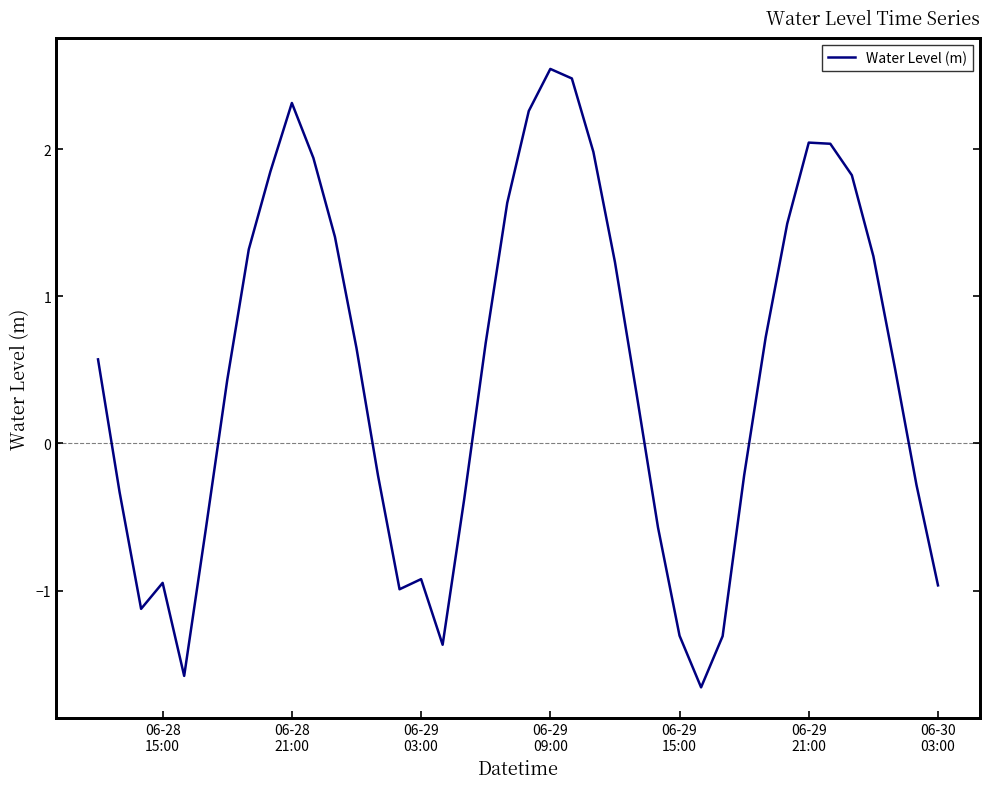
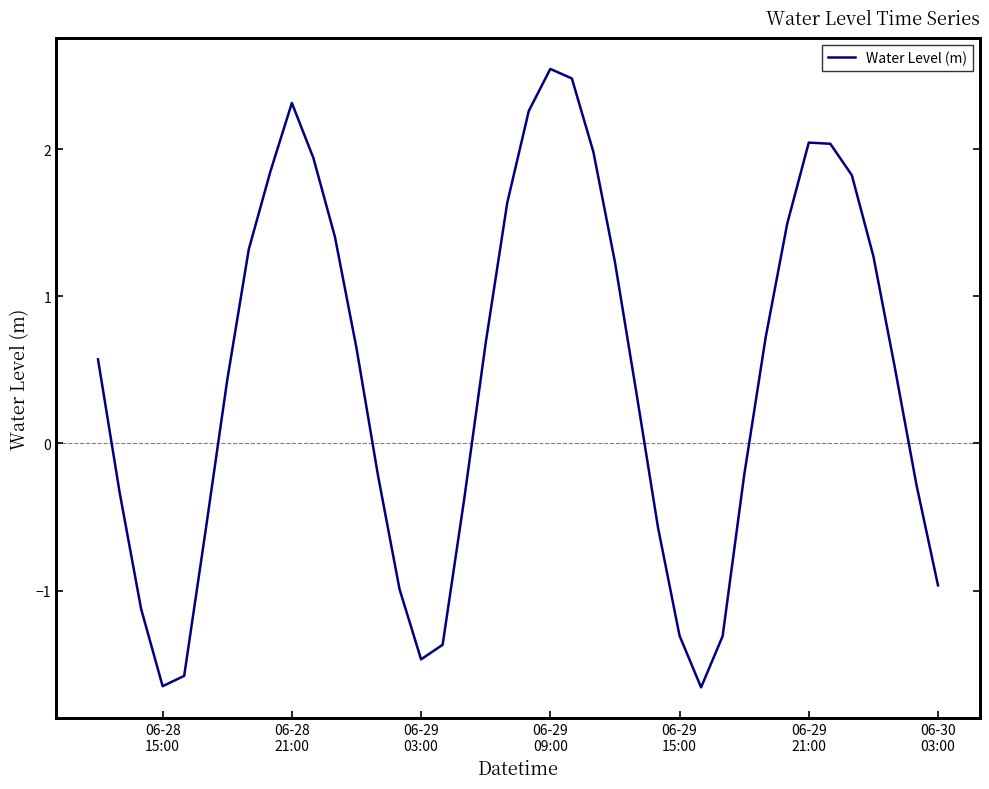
  {
-   "06-28 15:00": -0.95,
+   "06-28 15:00": -1.65,
    "06-28 21:00": 2.31,
-   "06-29 03:00": -0.92,
+   "06-29 03:00": -1.47,
    "06-29 09:00": 2.54,
    "06-29 15:00": -1.31,
    "06-29 21:00": 2.04,
    "06-30 03:00": -0.96
  }
